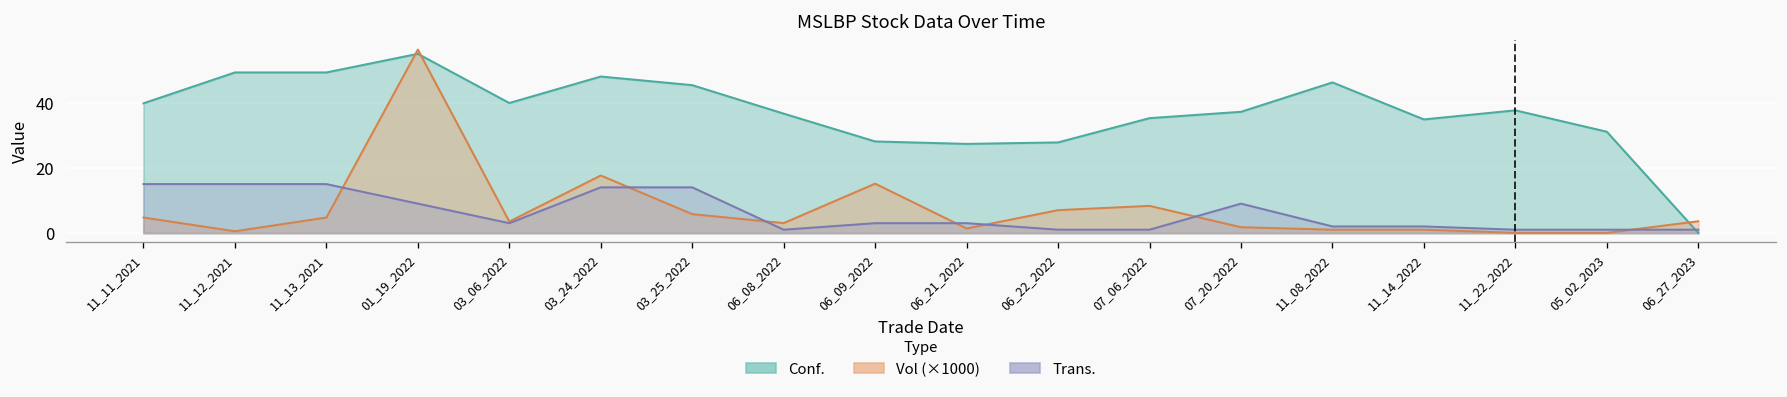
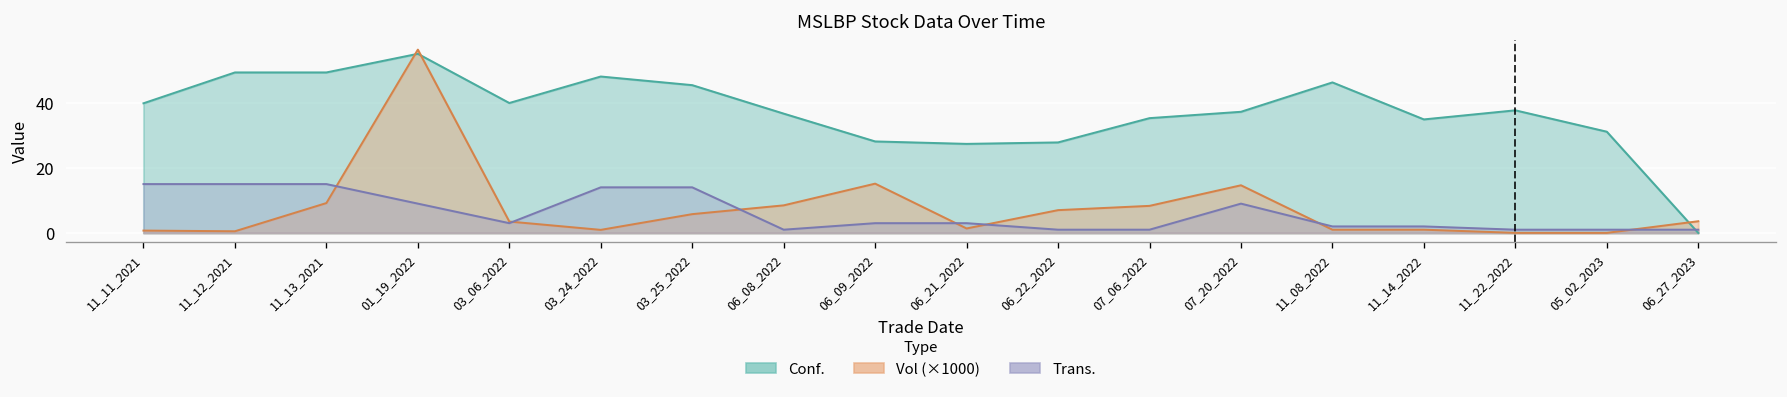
  {
    "Vol (×1000)": {
-     "11_11_2021": 5,
+     "11_11_2021": 1,
      "11_12_2021": 1,
-     "11_13_2021": 5,
+     "11_13_2021": 9,
      "01_19_2022": 56,
-     "03_24_2022": 18,
+     "03_24_2022": 1,
      "03_25_2022": 6,
-     "06_08_2022": 3,
+     "06_08_2022": 8,
      "06_09_2022": 15,
      "06_21_2022": 1,
      "06_22_2022": 7,
      "07_06_2022": 8,
-     "07_20_2022": 2,
+     "07_20_2022": 15,
      "11_08_2022": 1,
      "11_14_2022": 1,
      "11_22_2022": 0,
      "05_02_2023": 0,
      "06_27_2023": 4
    }
  }
